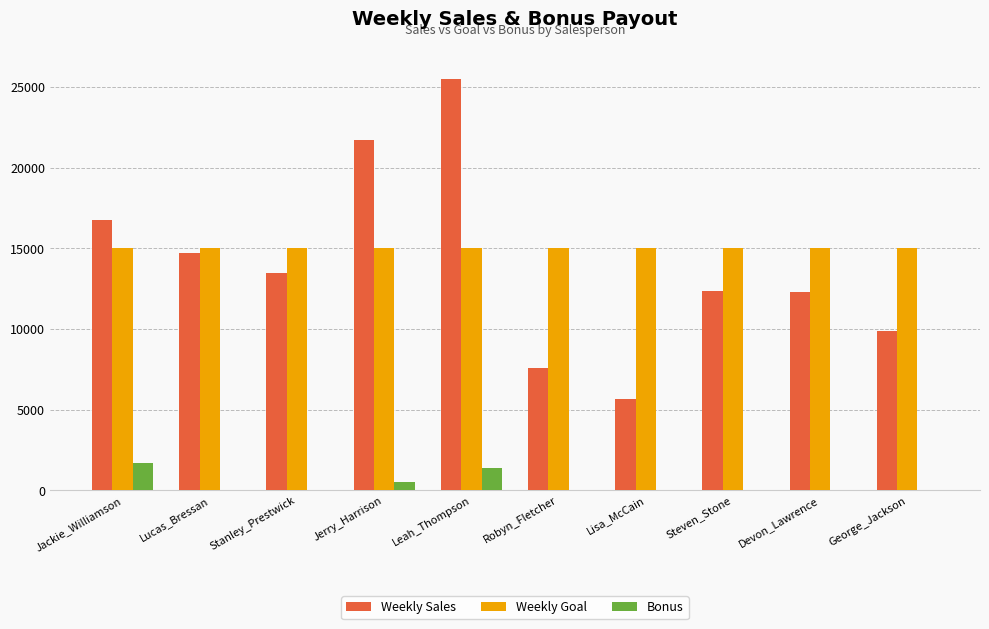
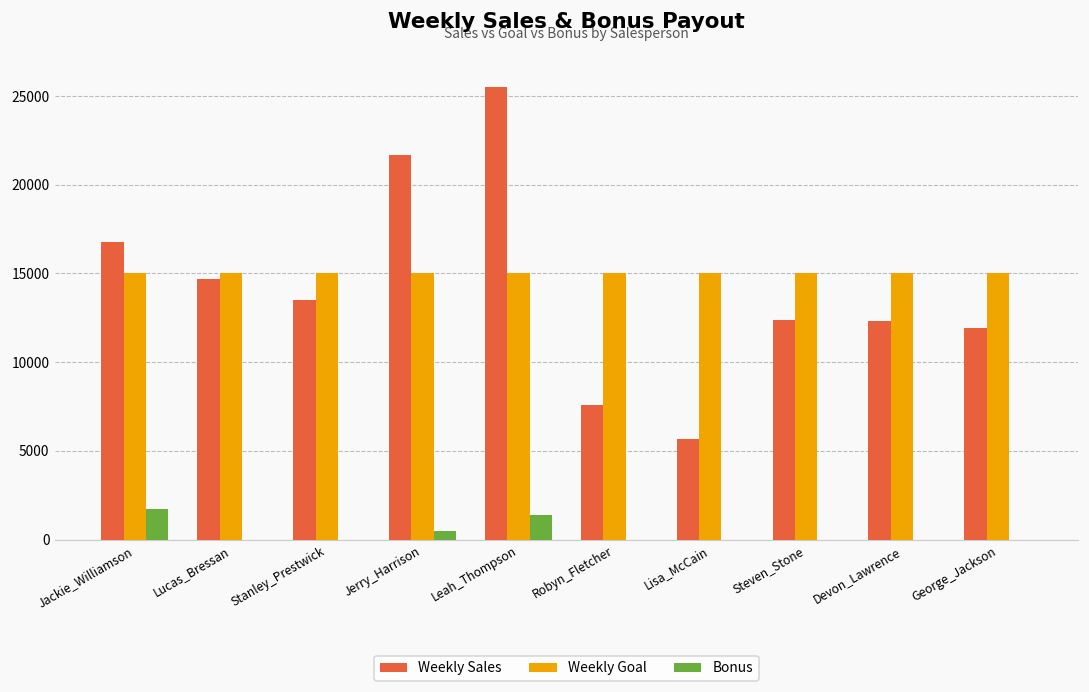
  {
    "Weekly Sales": {
      "Jackie_Williamson": 16800,
      "Lucas_Bressan": 14700,
      "Stanley_Prestwick": 13500,
      "Jerry_Harrison": 21700,
      "Leah_Thompson": 25500,
      "Robyn_Fletcher": 7600,
      "Lisa_McCain": 5700,
      "Steven_Stone": 12300,
      "Devon_Lawrence": 12300,
-     "George_Jackson": 9900
+     "George_Jackson": 11900
    },
    "Weekly Goal": {
      "Jackie_Williamson": 15000,
      "Lucas_Bressan": 15000,
      "Stanley_Prestwick": 15000,
      "Jerry_Harrison": 15000,
      "Leah_Thompson": 15000,
      "Robyn_Fletcher": 15000,
      "Lisa_McCain": 15000,
      "Steven_Stone": 15000,
      "Devon_Lawrence": 15000,
      "George_Jackson": 15000
    },
    "Bonus": {
      "Jackie_Williamson": 1700,
      "Lucas_Bressan": 0,
      "Stanley_Prestwick": 0,
      "Jerry_Harrison": 500,
      "Leah_Thompson": 1400,
      "Robyn_Fletcher": 0,
      "Lisa_McCain": 0,
      "Steven_Stone": 0,
      "Devon_Lawrence": 0,
      "George_Jackson": 0
    }
  }
